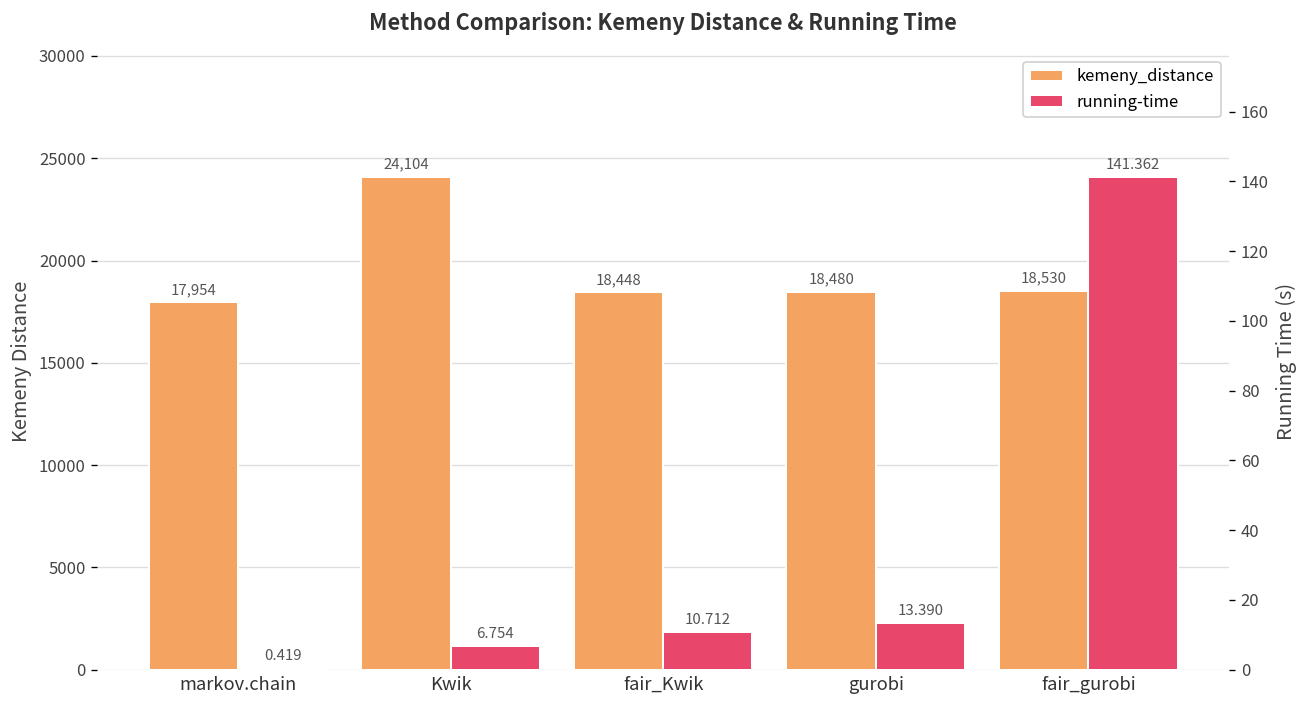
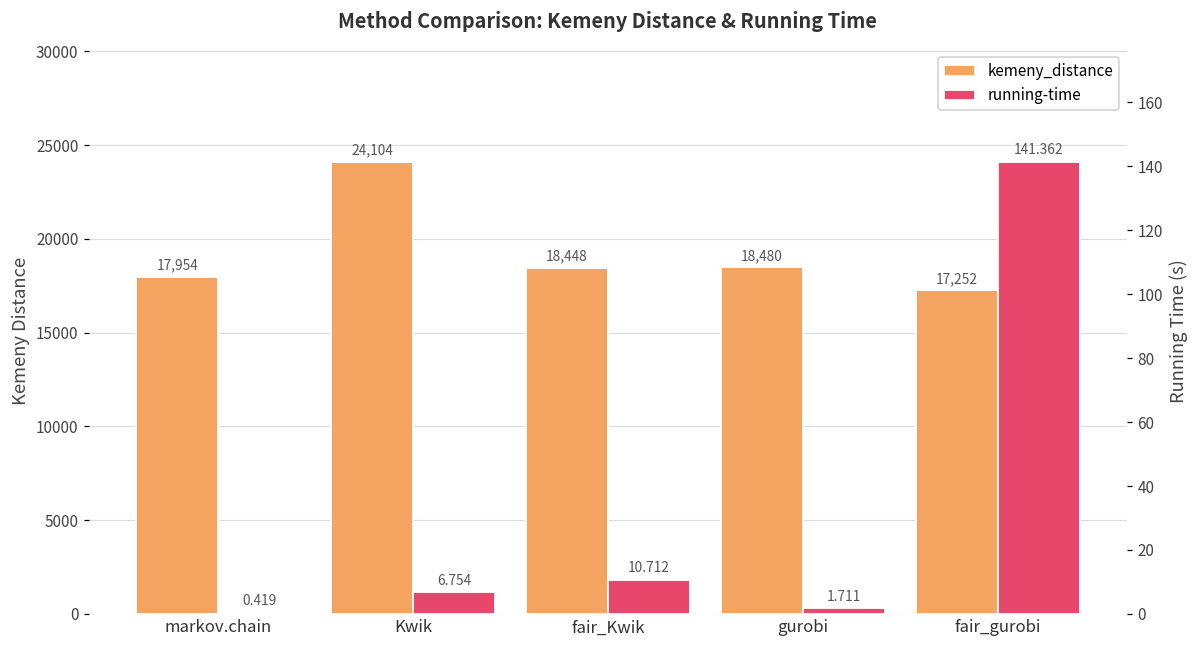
  {
    "kemeny_distance": {
      "markov.chain": "17,954",
      "Kwik": "24,104",
      "fair_Kwik": "18,448",
      "gurobi": "18,480",
-     "fair_gurobi": "18,530"
+     "fair_gurobi": "17,252"
    },
    "running-time": {
      "markov.chain": "0.419",
      "Kwik": "6.754",
      "fair_Kwik": "10.712",
-     "gurobi": "13.390",
+     "gurobi": "1.711",
      "fair_gurobi": "141.362"
    }
  }
